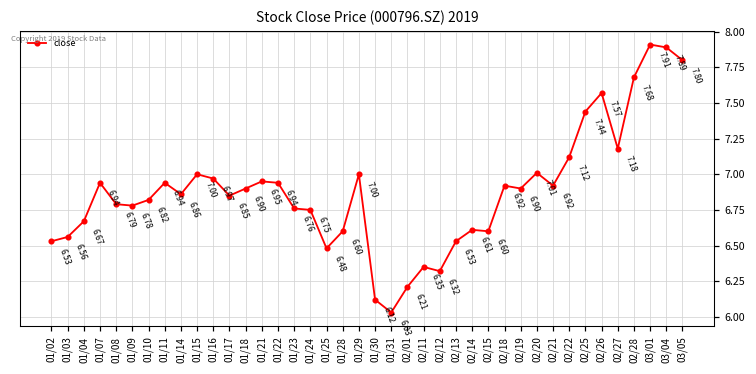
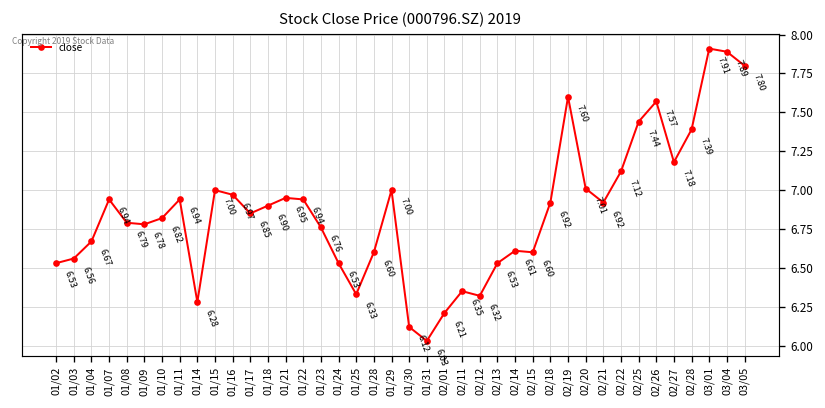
  {
    "01/02": 6.53,
    "01/03": 6.56,
    "01/04": 6.67,
    "01/08": 6.79,
    "01/09": 6.78,
    "01/10": 6.82,
    "01/11": 6.94,
-   "01/14": 6.86,
+   "01/14": 6.28,
    "01/17": 6.85,
    "01/18": 6.90,
    "01/21": 6.95,
    "01/23": 6.76,
-   "01/24": 6.75,
-   "01/25": 6.48,
+   "01/24": 6.53,
+   "01/25": 6.33,
    "01/28": 6.60,
    "01/29": 7.00,
    "01/31": 6.03,
    "02/01": 6.21,
    "02/12": 6.32,
    "02/13": 6.53,
    "02/14": 6.61,
    "02/15": 6.60,
    "02/18": 6.92,
-   "02/19": 6.90,
+   "02/19": 7.60,
    "02/21": 6.92,
    "02/22": 7.12,
    "02/25": 7.44,
    "02/26": 7.57,
    "02/27": 7.18,
-   "02/28": 7.68,
+   "02/28": 7.39,
    "03/01": 7.91,
    "03/05": 7.80
  }
